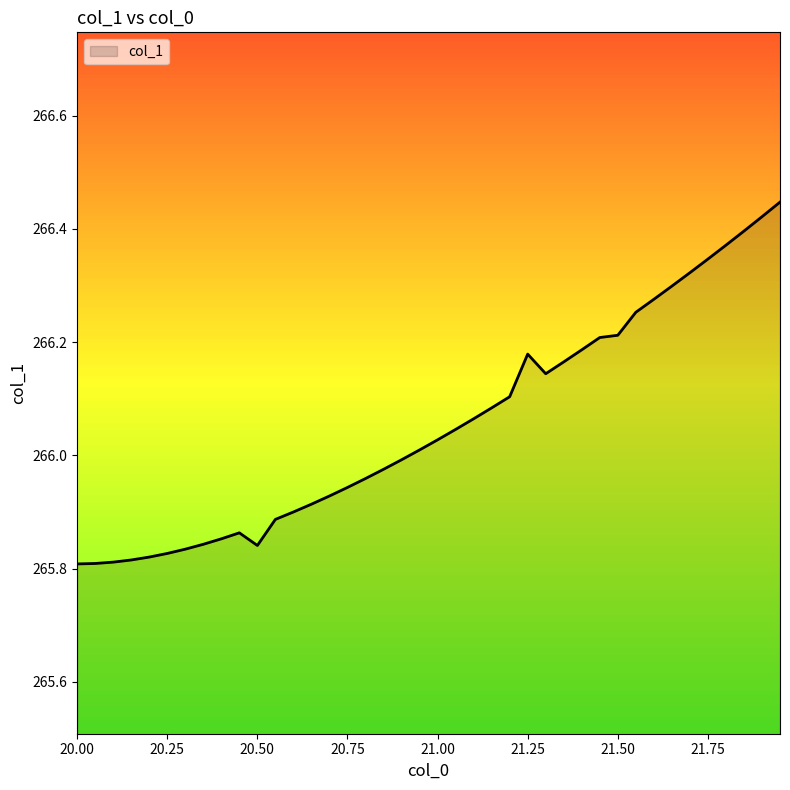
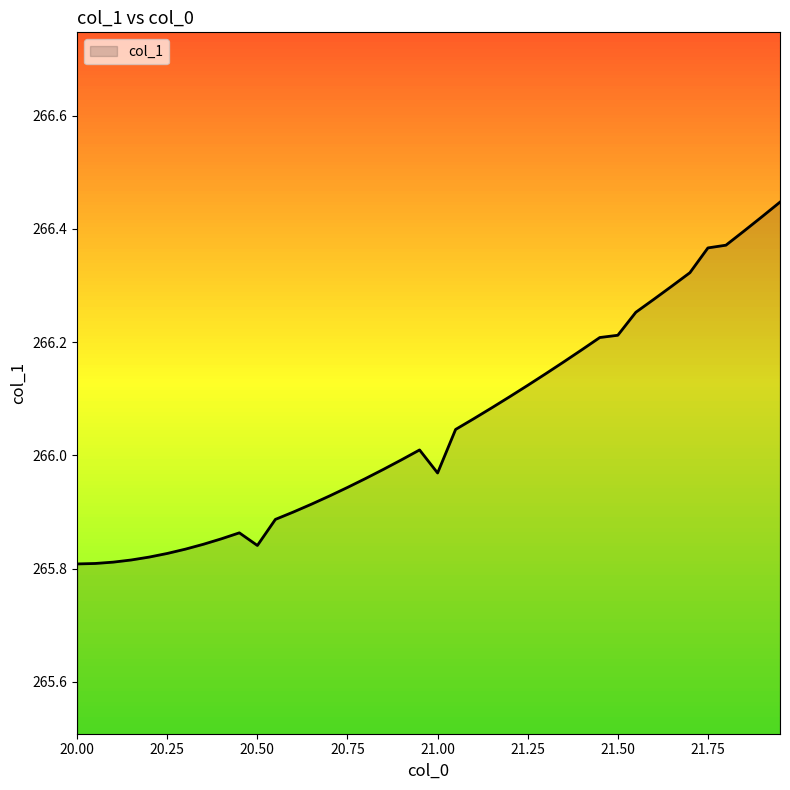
  {
    "20.00": 265.81,
    "20.25": 265.83,
    "20.50": 265.84,
    "20.75": 265.94,
-   "21.00": 266.03,
-   "21.25": 266.18,
+   "21.00": 265.97,
+   "21.25": 266.12,
    "21.50": 266.21,
-   "21.75": 266.35
+   "21.75": 266.37
  }
